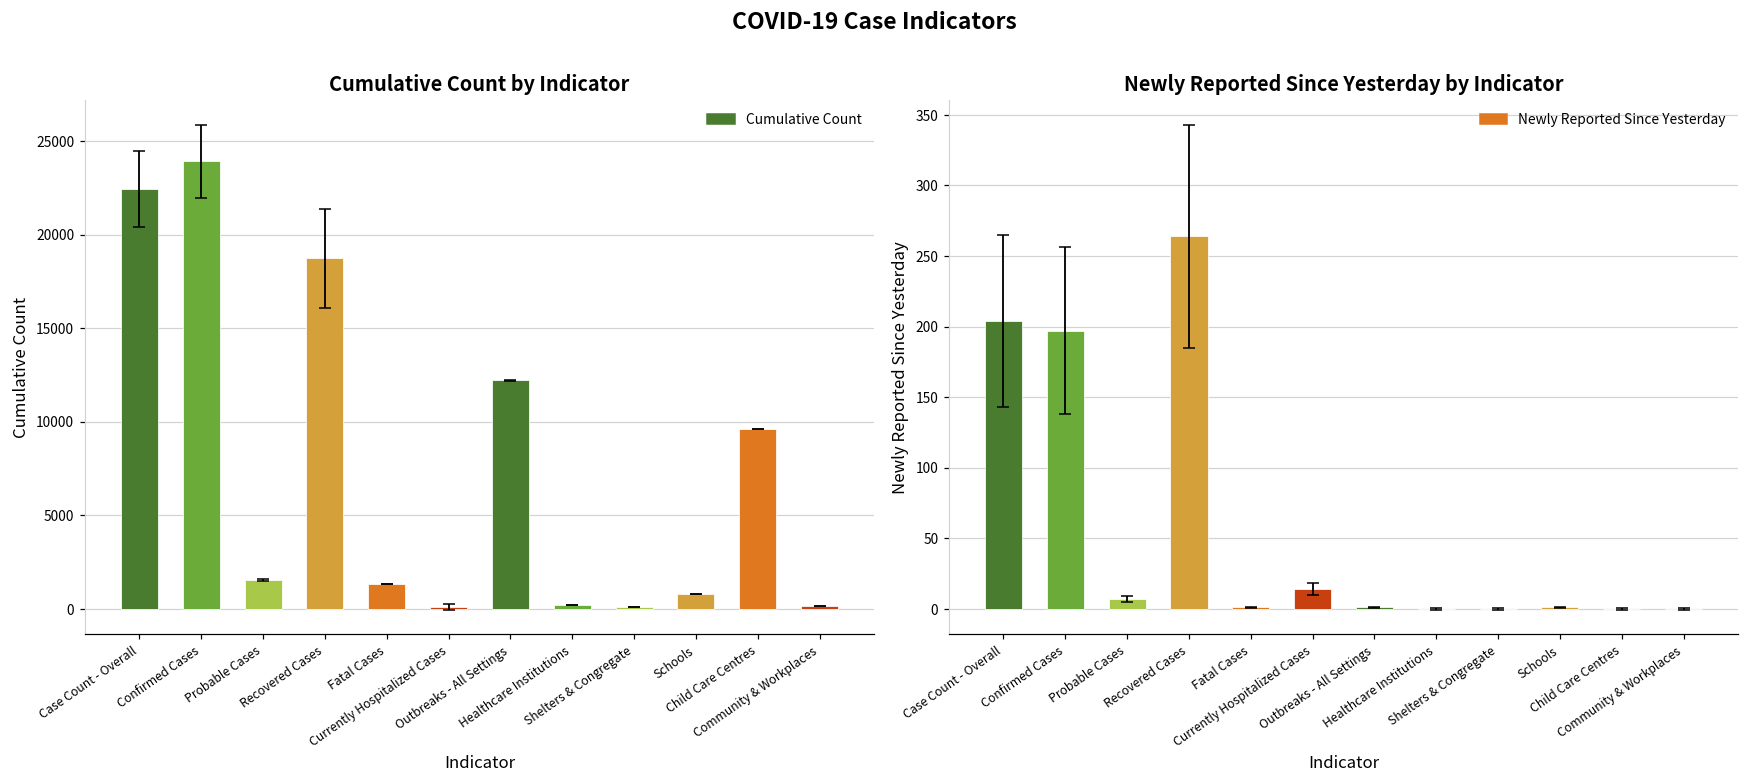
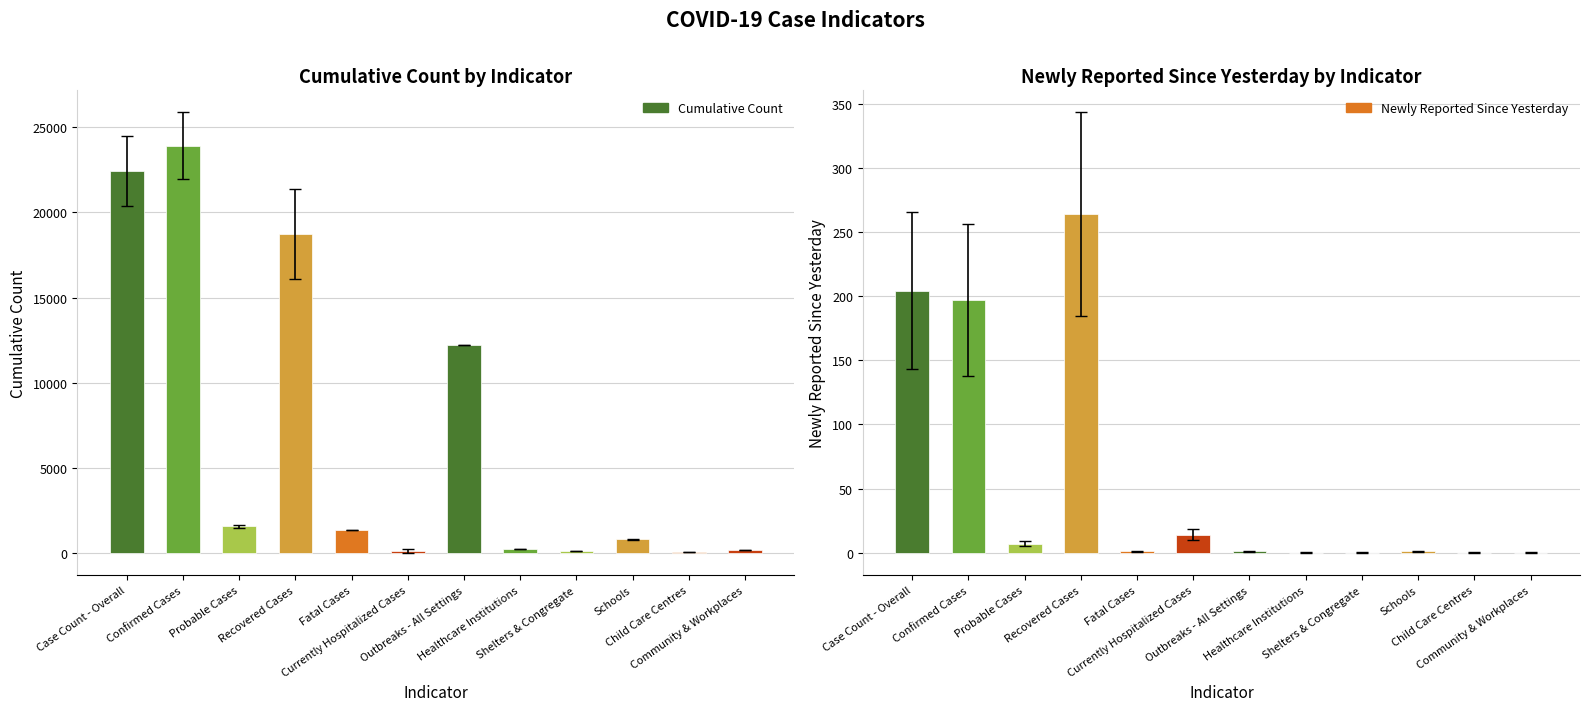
  {
    "Cumulative Count by Indicator": {
      "Cumulative Count": {
        "Case Count - Overall": 22400,
        "Confirmed Cases": 23900,
        "Probable Cases": 1500,
        "Recovered Cases": 18700,
        "Fatal Cases": 1300,
        "Outbreaks - All Settings": 12200,
        "Healthcare Institutions": 200,
        "Schools": 800,
-       "Child Care Centres": 9600
+       "Child Care Centres": 0
      }
    }
  }
